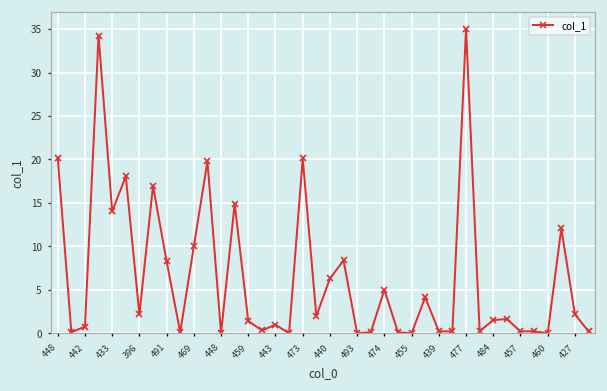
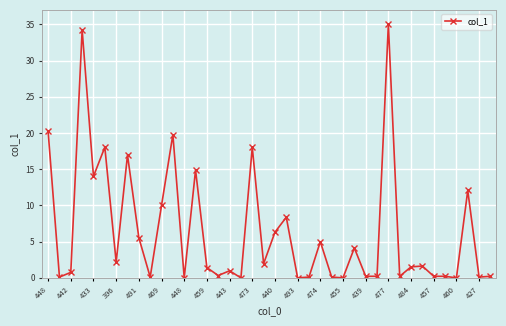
  {
    "442": 1,
    "433": 14,
    "396": 2,
-   "491": 8,
+   "491": 6,
    "469": 10,
    "459": 1,
    "443": 1,
-   "473": 20,
+   "473": 18,
    "440": 6,
    "493": 0,
    "474": 5,
    "455": 0,
    "439": 0,
    "477": 35,
    "484": 2,
    "457": 0,
    "460": 0,
-   "427": 2
+   "427": 0
  }
